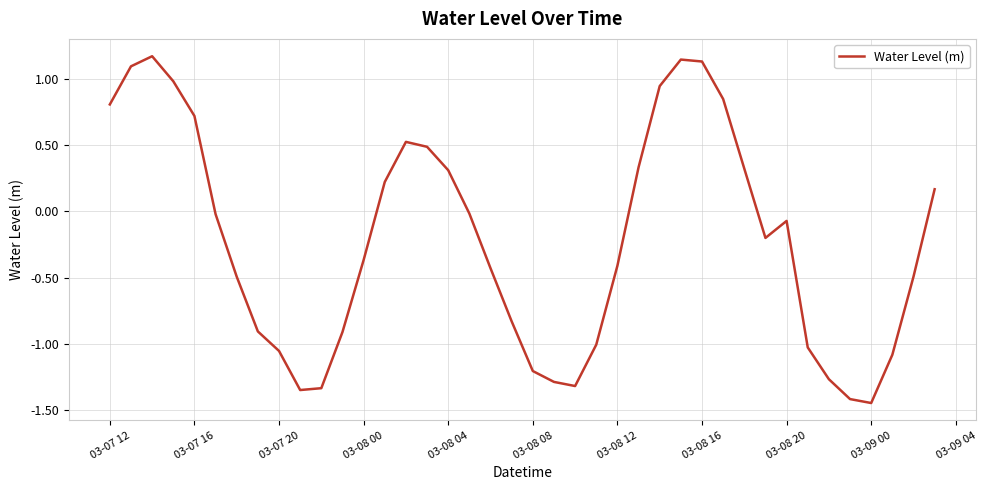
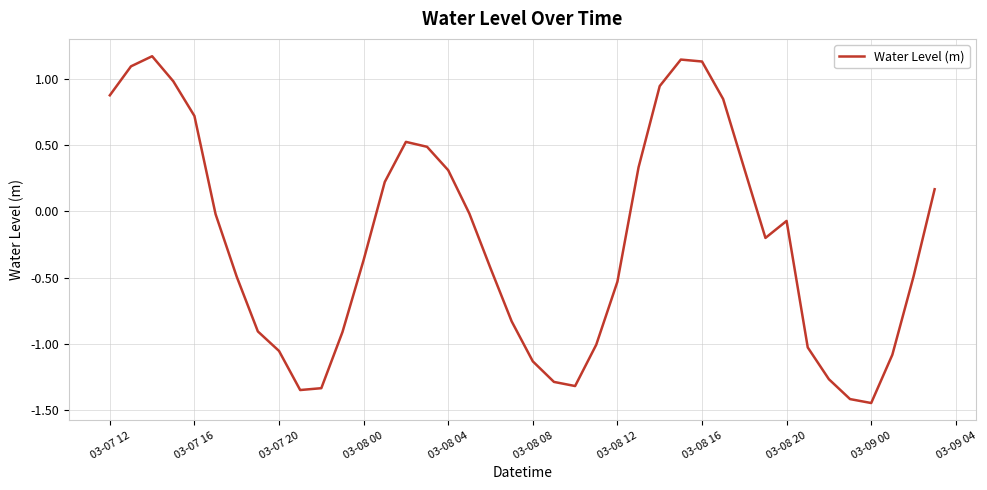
  {
-   "03-07 12": 0.81,
+   "03-07 12": 0.88,
    "03-07 16": 0.72,
    "03-07 20": -1.05,
    "03-08 00": -0.37,
    "03-08 04": 0.31,
-   "03-08 08": -1.20,
-   "03-08 12": -0.41,
+   "03-08 08": -1.13,
+   "03-08 12": -0.53,
    "03-08 16": 1.13,
    "03-08 20": -0.07,
    "03-09 00": -1.45
  }
